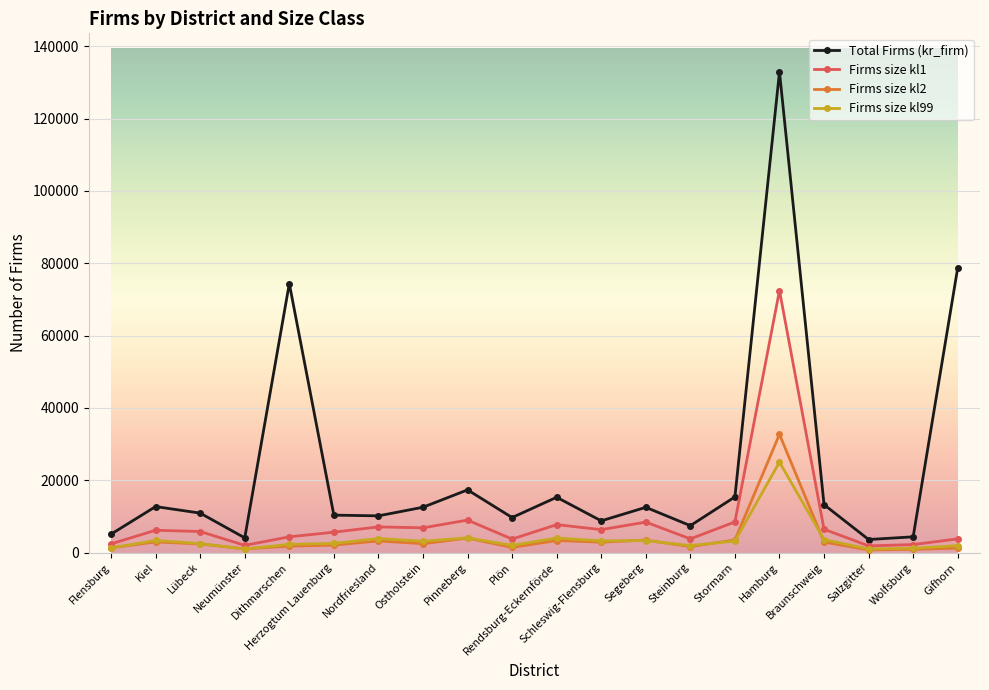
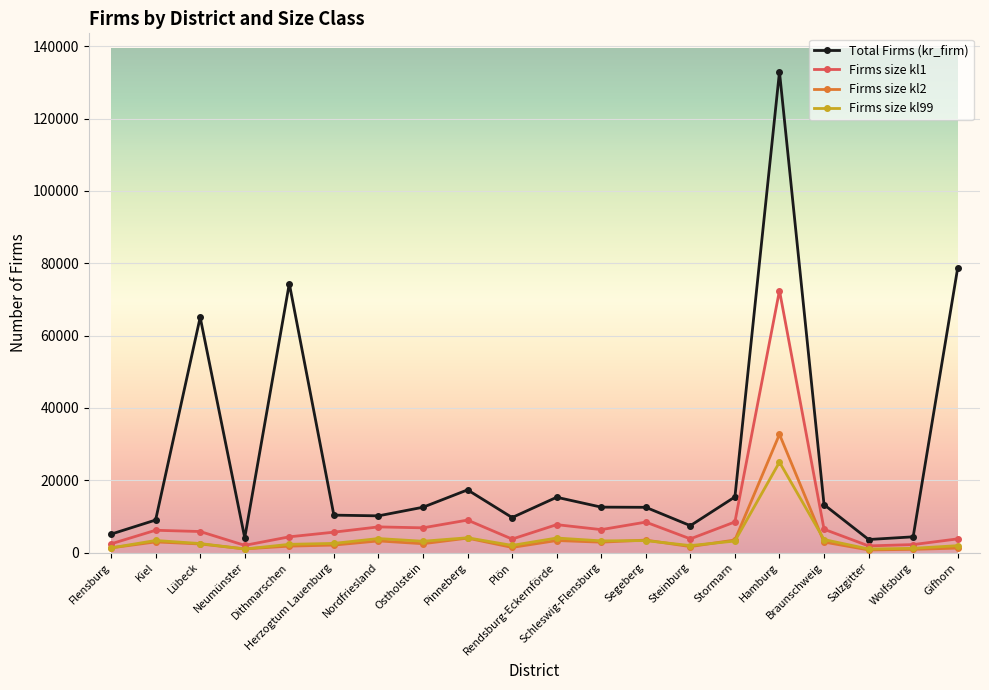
  {
    "Total Firms (kr_firm)": {
      "Flensburg": 5000,
-     "Kiel": 13000,
-     "Lübeck": 11000,
+     "Kiel": 9000,
+     "Lübeck": 65000,
      "Neumünster": 4000,
      "Dithmarschen": 74000,
      "Herzogtum Lauenburg": 10000,
      "Nordfriesland": 10000,
      "Ostholstein": 13000,
      "Pinneberg": 17000,
      "Plön": 10000,
      "Rendsburg-Eckernförde": 15000,
-     "Schleswig-Flensburg": 9000,
+     "Schleswig-Flensburg": 13000,
      "Segeberg": 12000,
      "Steinburg": 7000,
      "Stormarn": 15000,
      "Hamburg": 133000,
      "Braunschweig": 13000,
      "Salzgitter": 4000,
      "Wolfsburg": 4000,
      "Gifhorn": 79000
    }
  }
